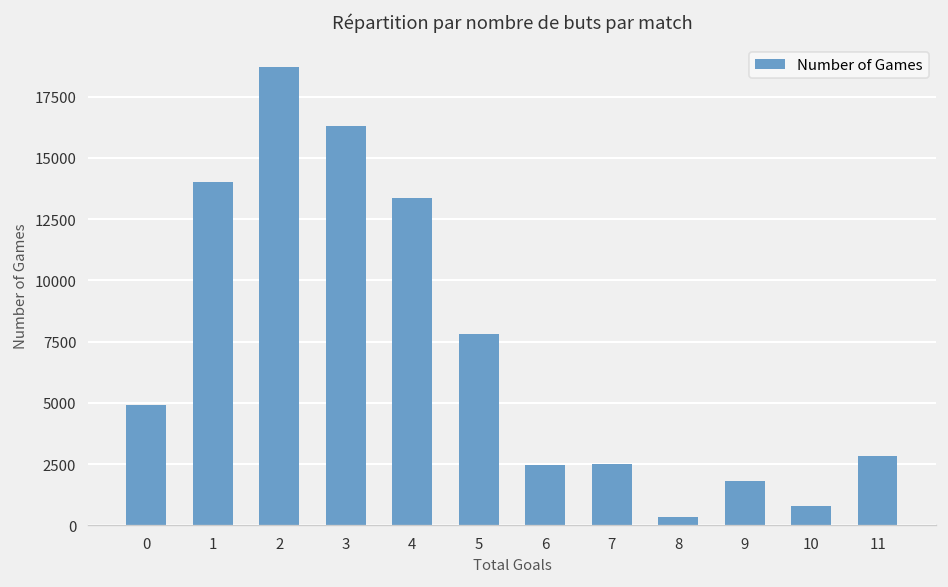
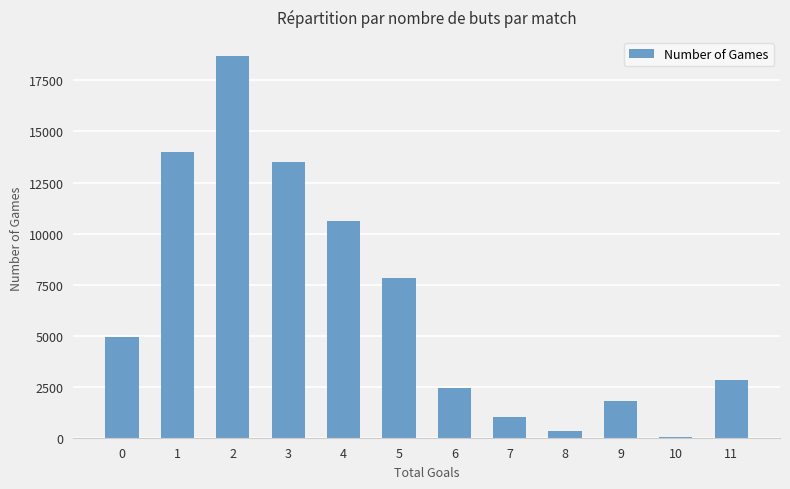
  {
    "0": 4900,
    "1": 14000,
    "2": 18700,
-   "3": 16300,
-   "4": 13400,
+   "3": 13500,
+   "4": 10600,
    "5": 7800,
    "6": 2500,
-   "7": 2500,
+   "7": 1000,
    "8": 300,
    "9": 1800,
-   "10": 800,
+   "10": 0,
    "11": 2800
  }
